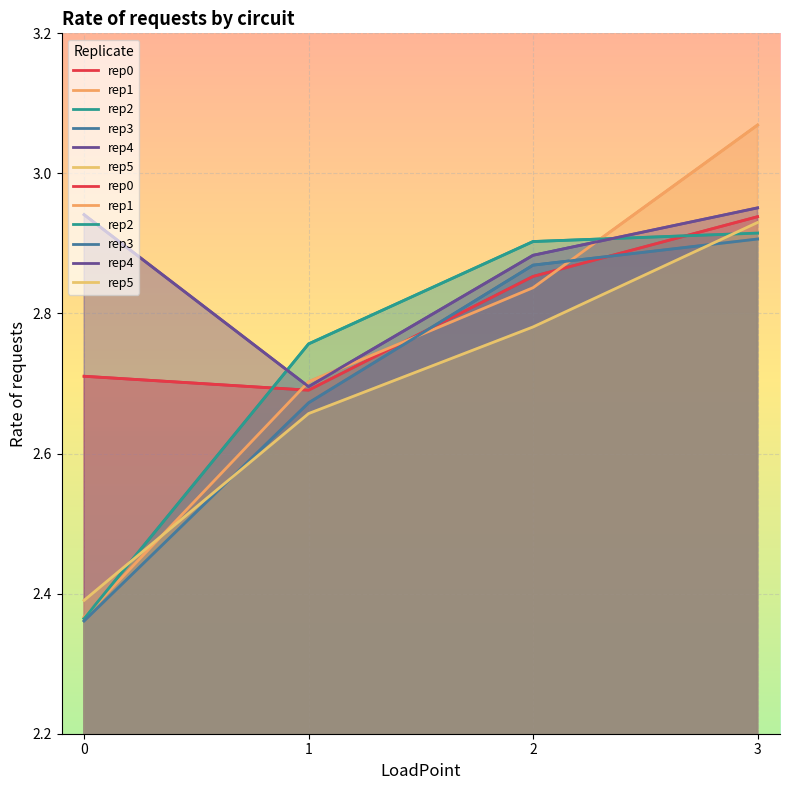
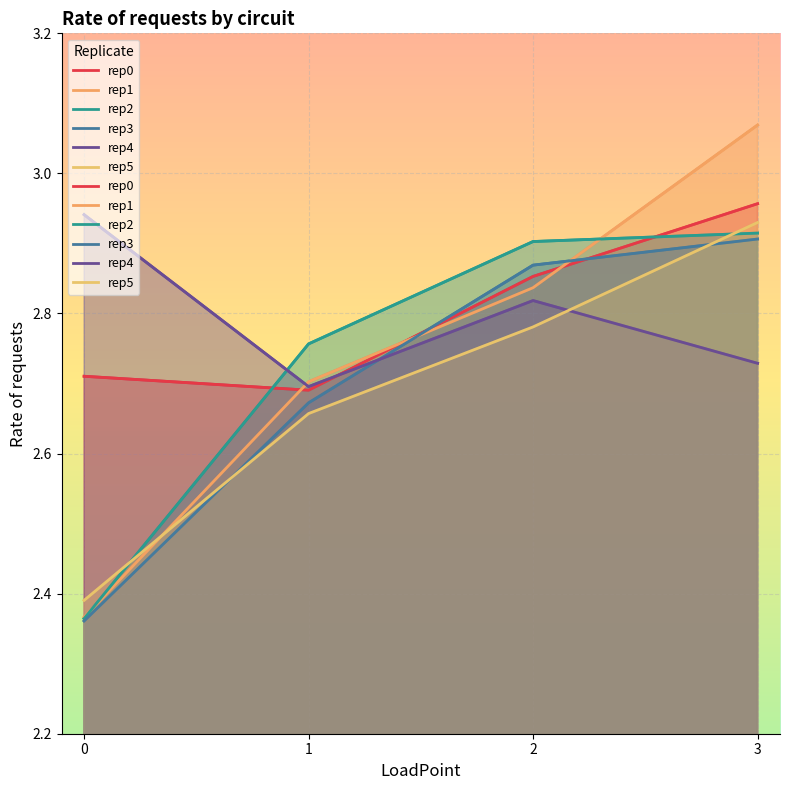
  {
    "rep0": {
      "0": 2.71,
      "1": 2.69,
      "2": 2.85,
-     "3": 2.94
+     "3": 2.96
    },
    "rep4": {
      "1": 2.70,
-     "2": 2.88,
-     "3": 2.95
+     "2": 2.82,
+     "3": 2.73
    }
  }
